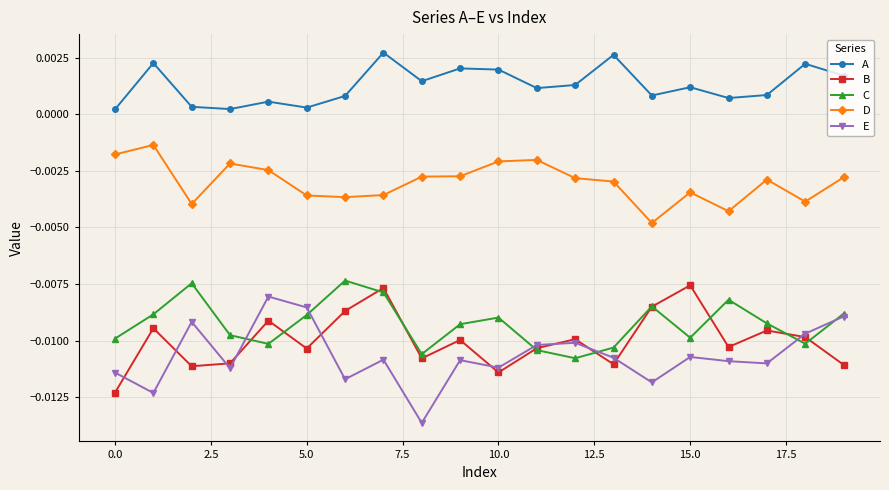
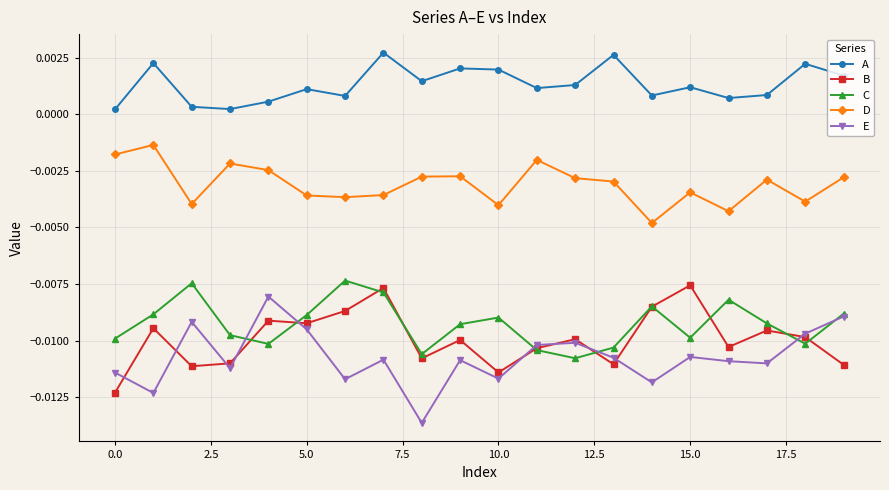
  {
    "A": {
      "0.0": 0.0002,
-     "5.0": 0.0003,
+     "5.0": 0.0011,
      "10.0": 0.0020,
      "15.0": 0.0012
    },
    "B": {
      "0.0": -0.0123,
-     "5.0": -0.0104,
+     "5.0": -0.0092,
      "10.0": -0.0114,
      "15.0": -0.0076
    },
    "C": {
      "0.0": -0.0099,
      "5.0": -0.0089,
      "10.0": -0.0090,
      "15.0": -0.0099
    },
    "D": {
      "0.0": -0.0018,
      "5.0": -0.0036,
-     "10.0": -0.0021,
+     "10.0": -0.0040,
      "15.0": -0.0035
    },
    "E": {
      "0.0": -0.0114,
-     "5.0": -0.0085,
-     "10.0": -0.0112,
+     "5.0": -0.0095,
+     "10.0": -0.0117,
      "15.0": -0.0107
    }
  }
